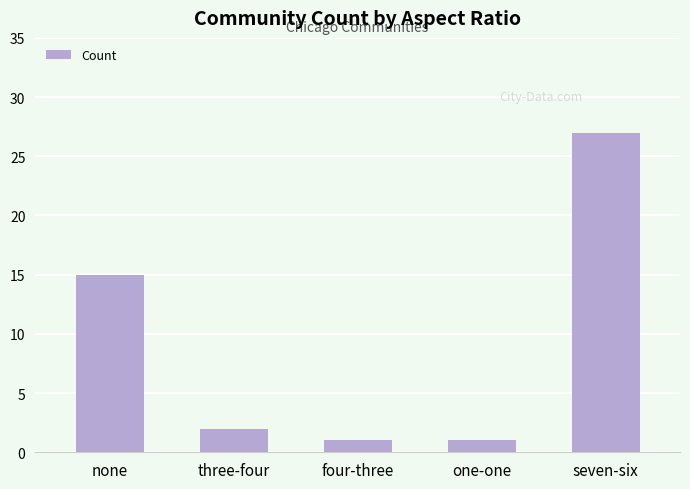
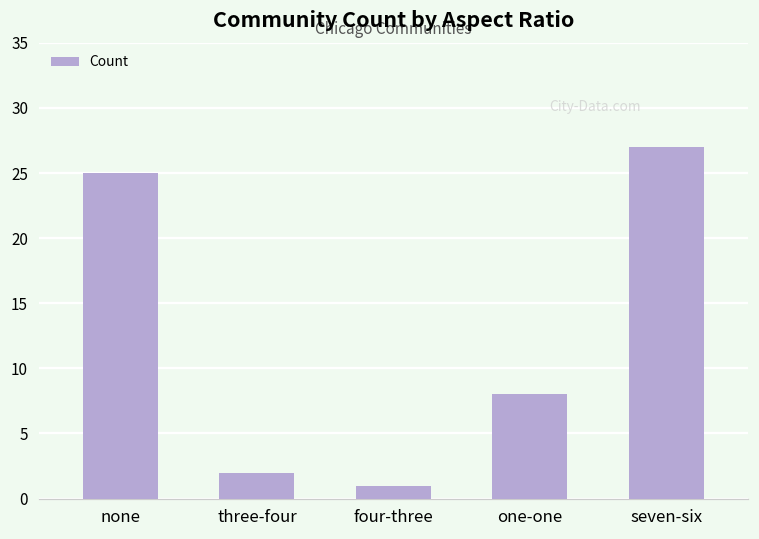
  {
-   "none": 15,
+   "none": 25,
    "three-four": 2,
    "four-three": 1,
-   "one-one": 1,
+   "one-one": 8,
    "seven-six": 27
  }
